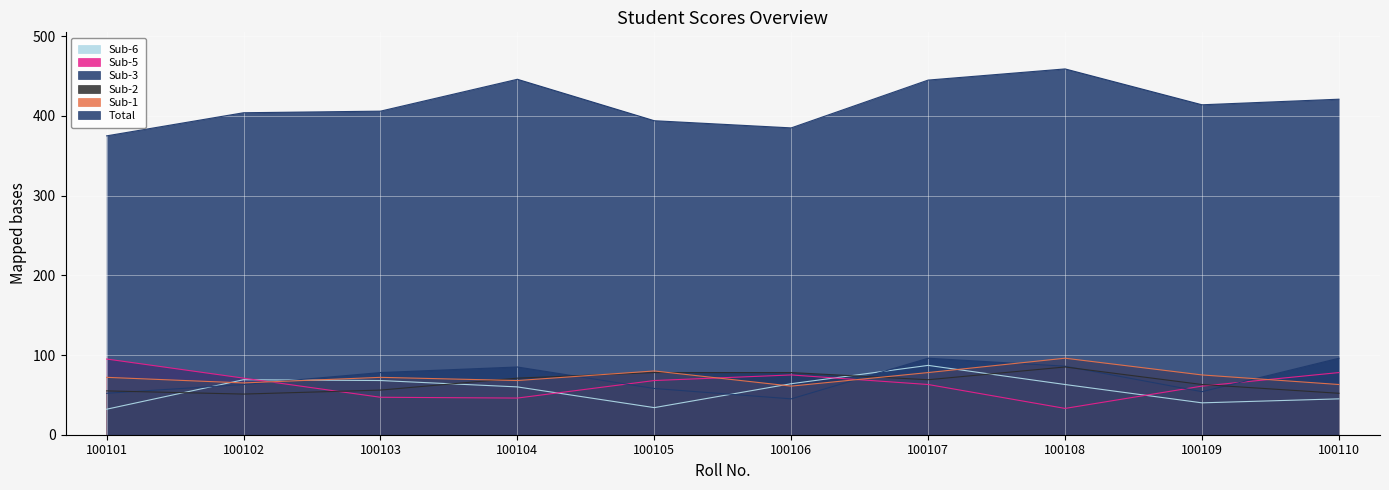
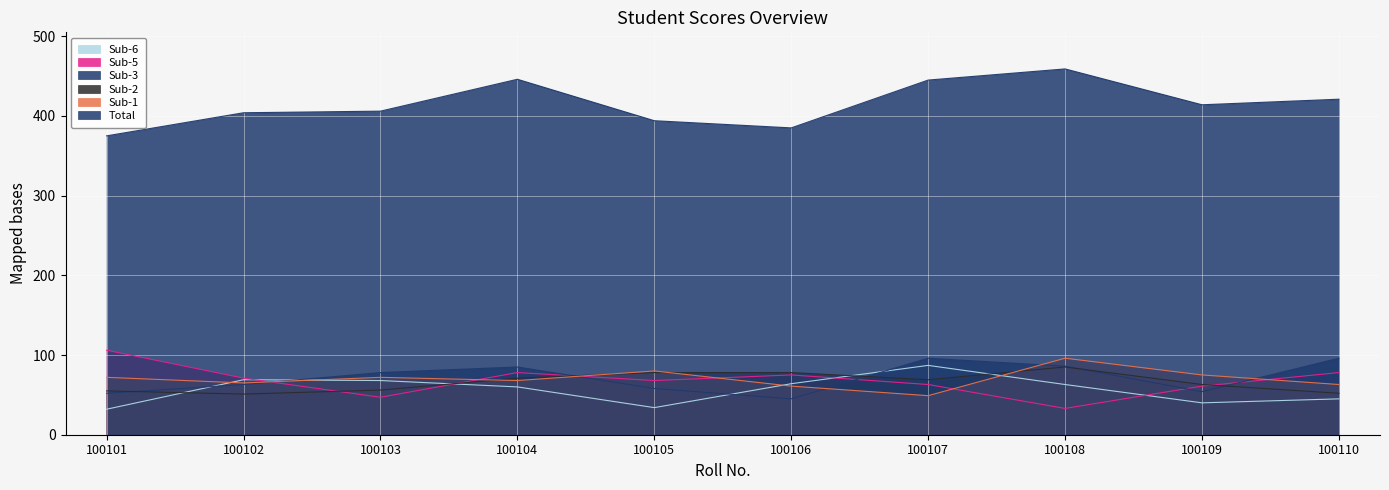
  {
    "Sub-6": {
      "100101": 30,
      "100103": 70,
      "100104": 60,
      "100105": 30,
      "100107": 90,
      "100108": 60,
      "100109": 40,
      "100110": 50
    },
    "Sub-5": {
-     "100101": 100,
+     "100101": 110,
      "100103": 50,
-     "100104": 50,
+     "100104": 80,
      "100105": 70,
      "100107": 60,
      "100108": 30,
      "100110": 80
    },
    "Sub-2": {
      "100102": 50,
      "100103": 60,
      "100107": 70,
      "100110": 50
    },
    "Sub-1": {
      "100101": 70,
      "100103": 70,
-     "100107": 80,
+     "100107": 50,
      "100108": 100,
      "100109": 80,
      "100110": 60
    }
  }
